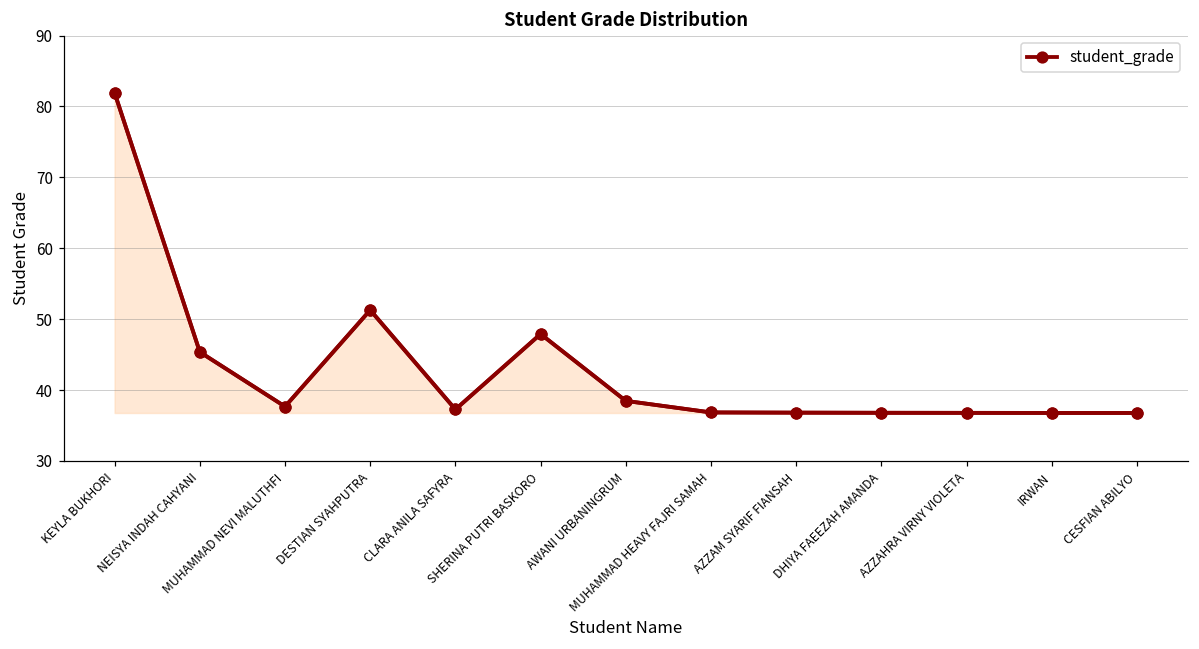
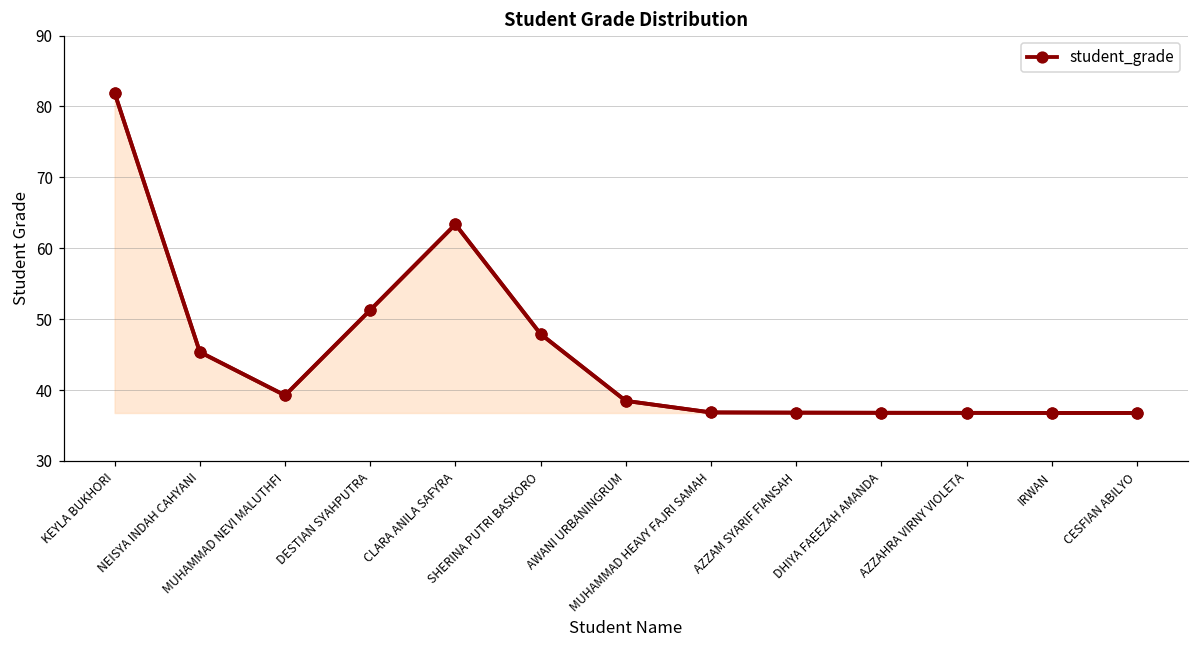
  {
    "KEYLA BUKHORI": 82,
    "NEISYA INDAH CAHYANI": 45,
-   "MUHAMMAD NEVI MALUTHFI": 38,
+   "MUHAMMAD NEVI MALUTHFI": 39,
    "DESTIAN SYAHPUTRA": 51,
-   "CLARA ANILA SAFYRA": 37,
+   "CLARA ANILA SAFYRA": 63,
    "SHERINA PUTRI BASKORO": 48,
    "AWANI URBANINGRUM": 38,
    "MUHAMMAD HEAVY FAJRI SAMAH": 37,
    "AZZAM SYARIF FIANSAH": 37,
    "DHIYA FAEEZAH AMANDA": 37,
    "AZZAHRA VIRNY VIOLETA": 37,
    "IRWAN": 37,
    "CESFIAN ABILYO": 37
  }
